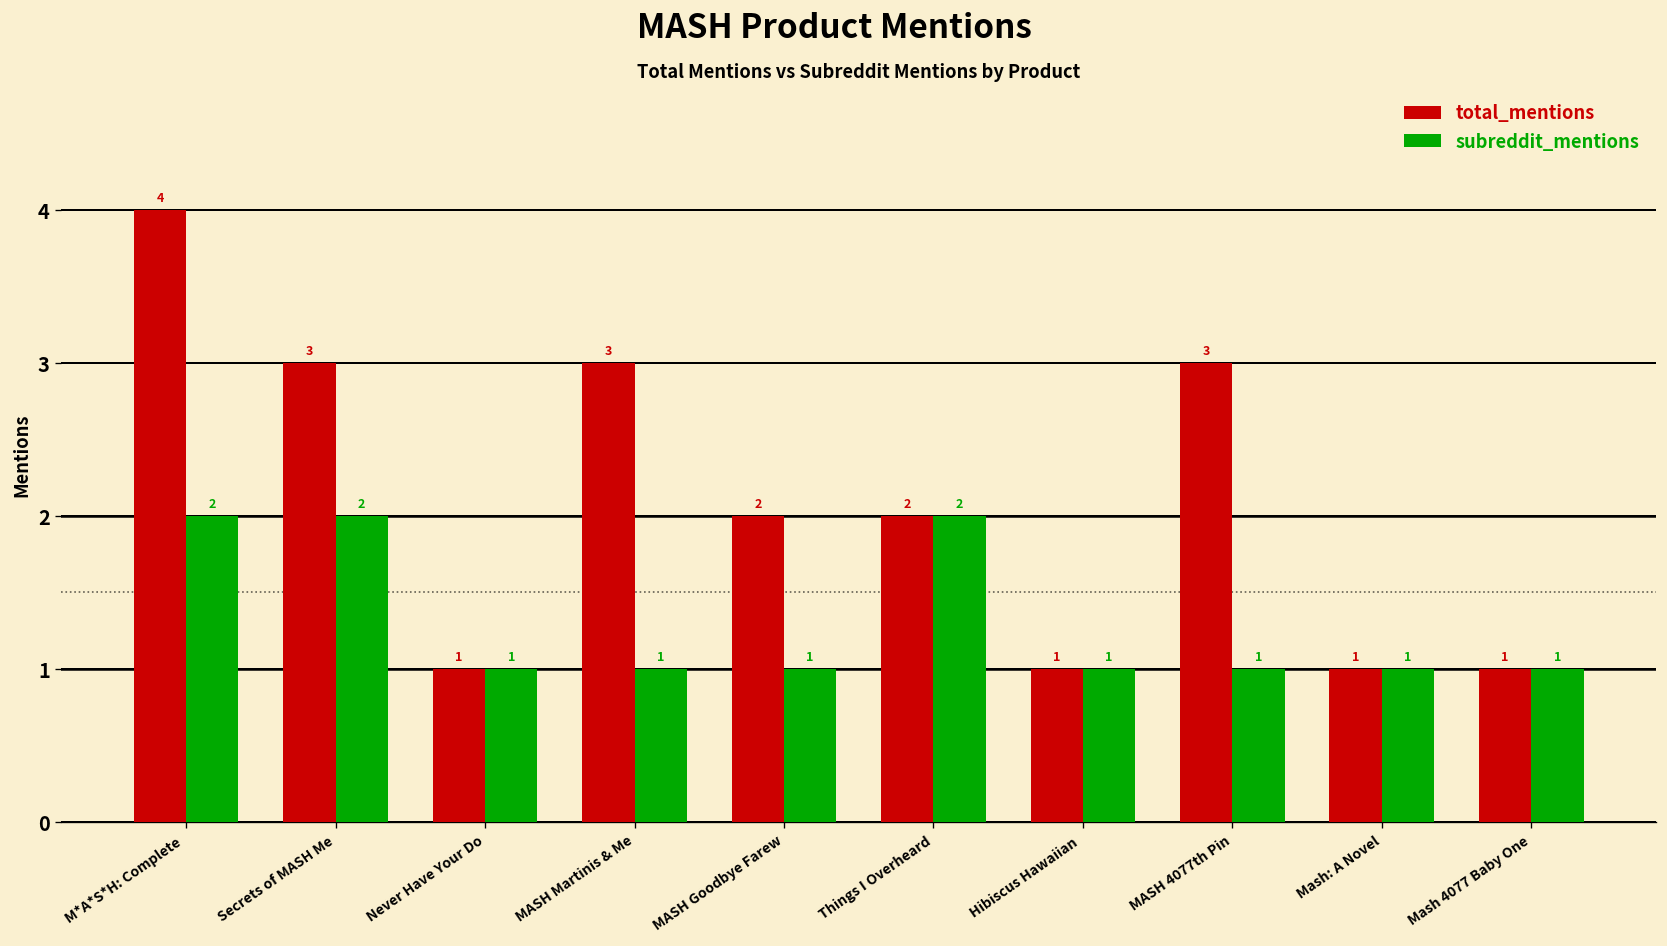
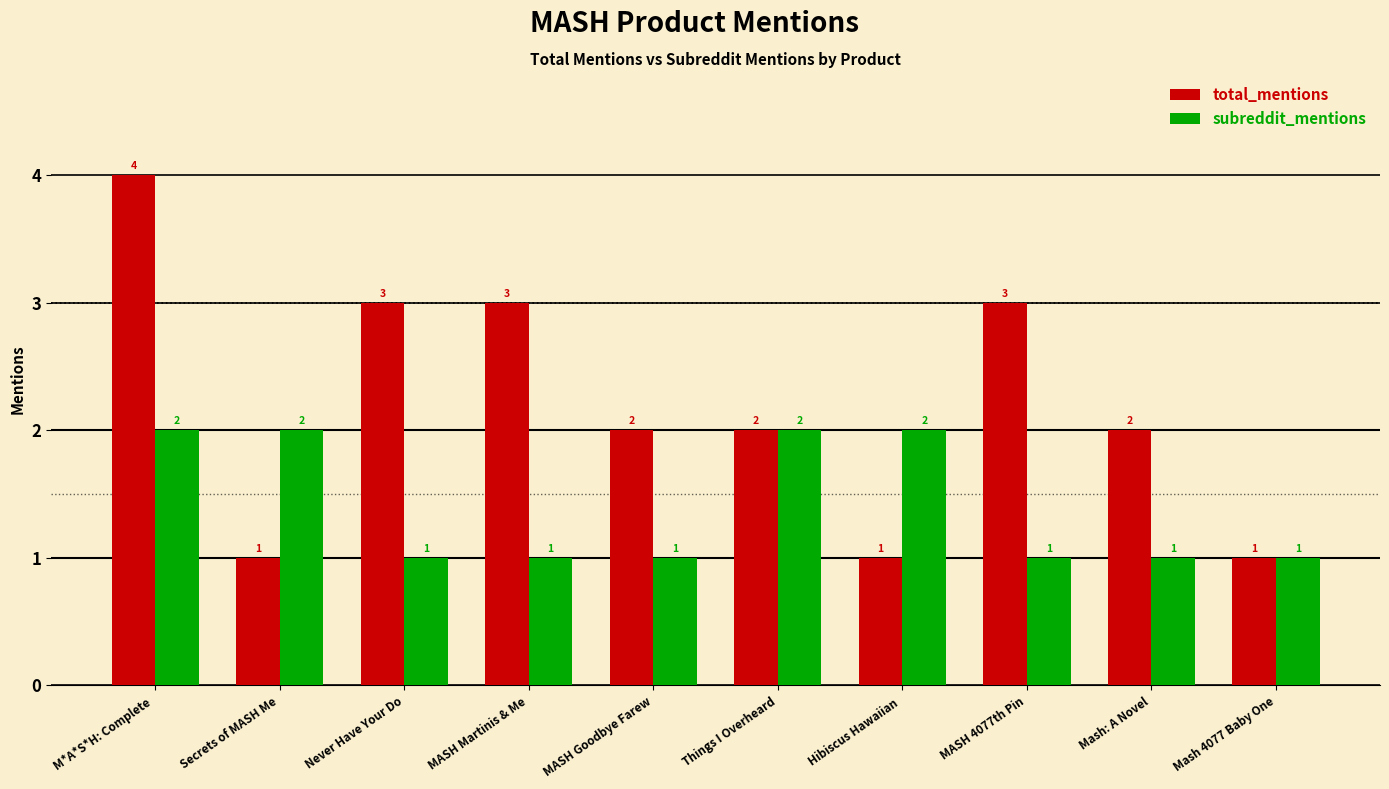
  {
    "total_mentions": {
      "M*A*S*H: Complete": 4,
-     "Secrets of MASH Me": 3,
-     "Never Have Your Do": 1,
+     "Secrets of MASH Me": 1,
+     "Never Have Your Do": 3,
      "MASH Martinis & Me": 3,
      "MASH Goodbye Farew": 2,
      "Things I Overheard": 2,
      "Hibiscus Hawaiian": 1,
      "MASH 4077th Pin": 3,
-     "Mash: A Novel": 1,
+     "Mash: A Novel": 2,
      "Mash 4077 Baby One": 1
    },
    "subreddit_mentions": {
      "M*A*S*H: Complete": 2,
      "Secrets of MASH Me": 2,
      "Never Have Your Do": 1,
      "MASH Martinis & Me": 1,
      "MASH Goodbye Farew": 1,
      "Things I Overheard": 2,
-     "Hibiscus Hawaiian": 1,
+     "Hibiscus Hawaiian": 2,
      "MASH 4077th Pin": 1,
      "Mash: A Novel": 1,
      "Mash 4077 Baby One": 1
    }
  }
